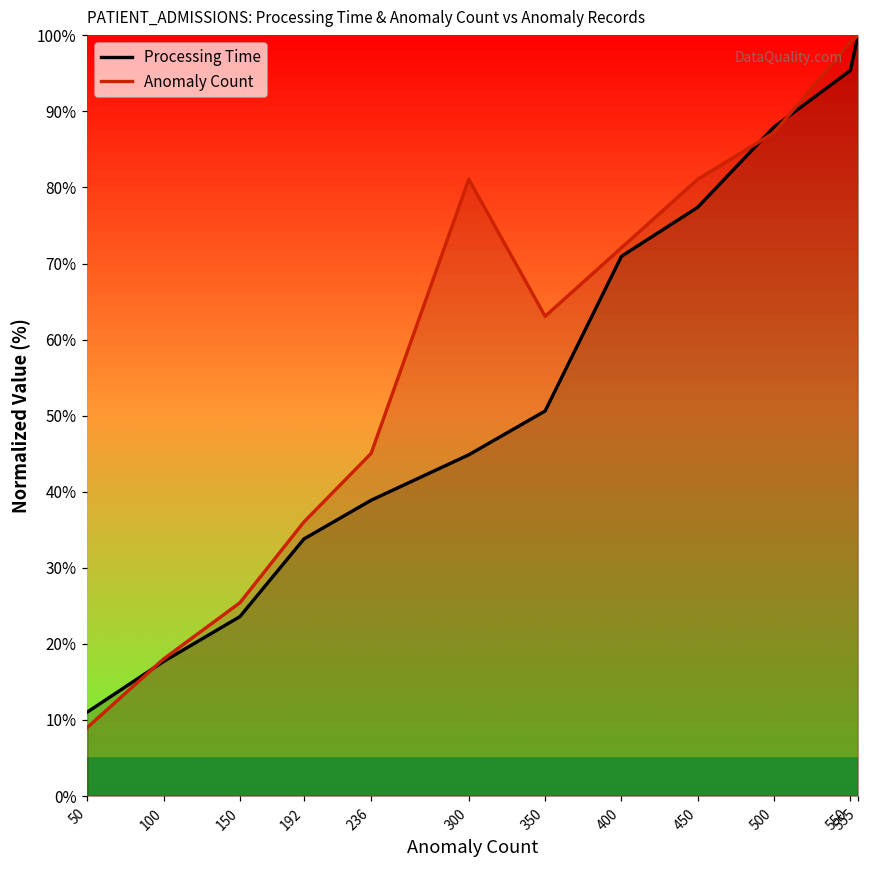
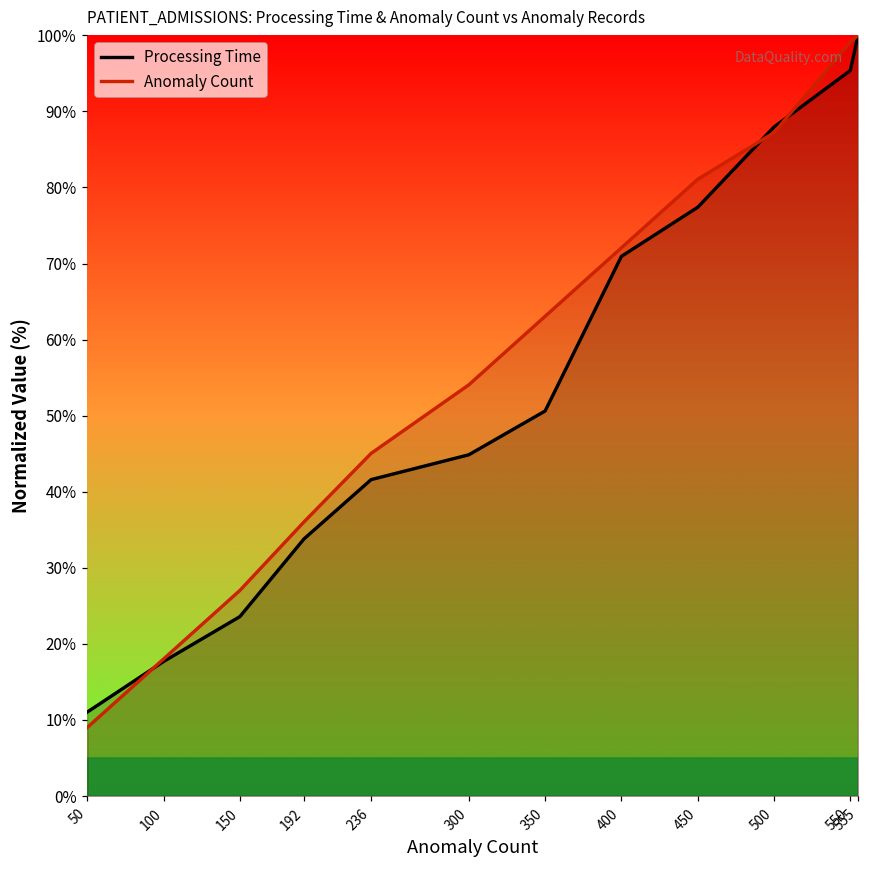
  {
    "Processing Time": {
      "50": "11%",
      "150": "24%",
      "192": "34%",
-     "236": "39%",
+     "236": "42%",
      "300": "45%",
      "350": "51%",
      "400": "71%",
      "450": "77%",
      "500": "88%",
      "550": "95%"
    },
    "Anomaly Count": {
      "50": "9%",
-     "150": "25%",
+     "150": "27%",
      "192": "36%",
      "236": "45%",
-     "300": "81%",
+     "300": "54%",
      "350": "63%",
      "400": "72%",
      "450": "81%",
      "500": "87%",
      "550": "99%"
    }
  }
